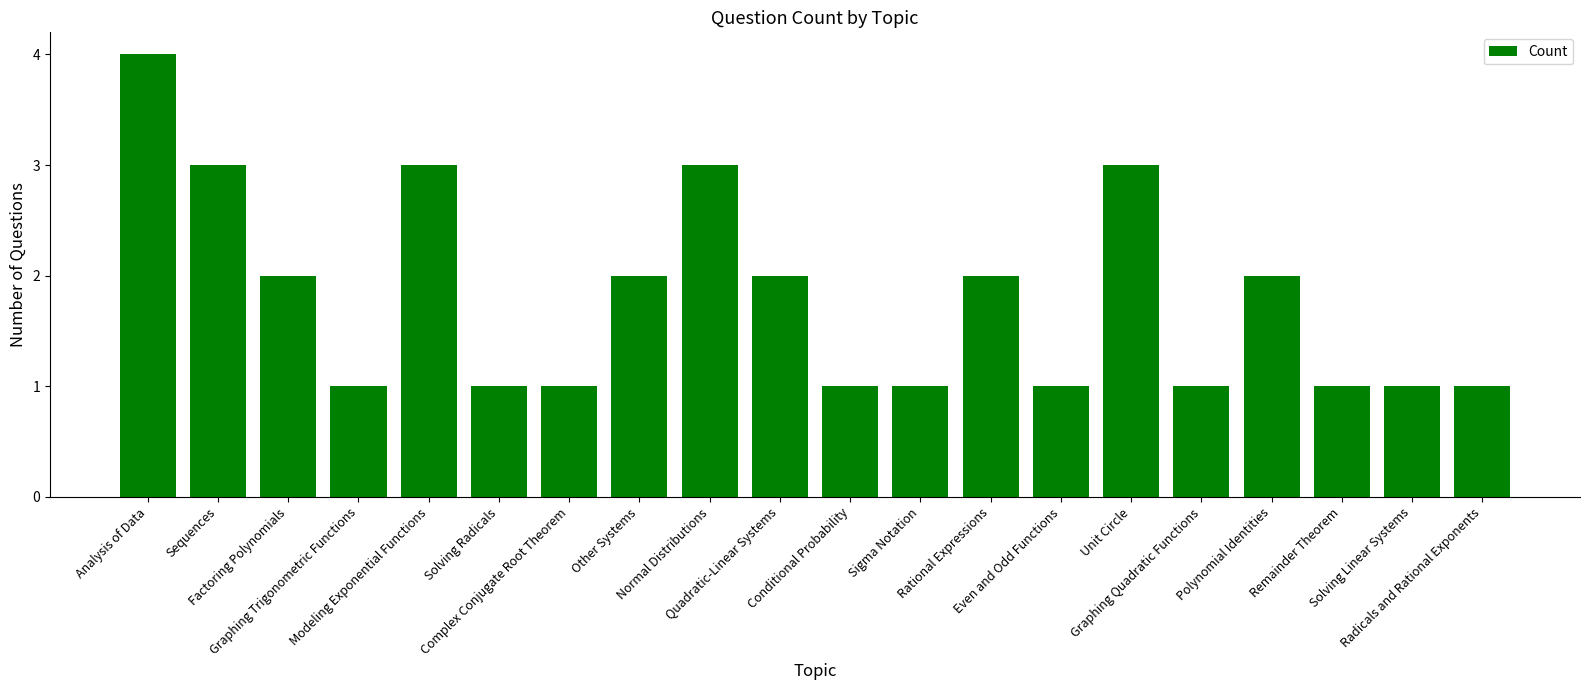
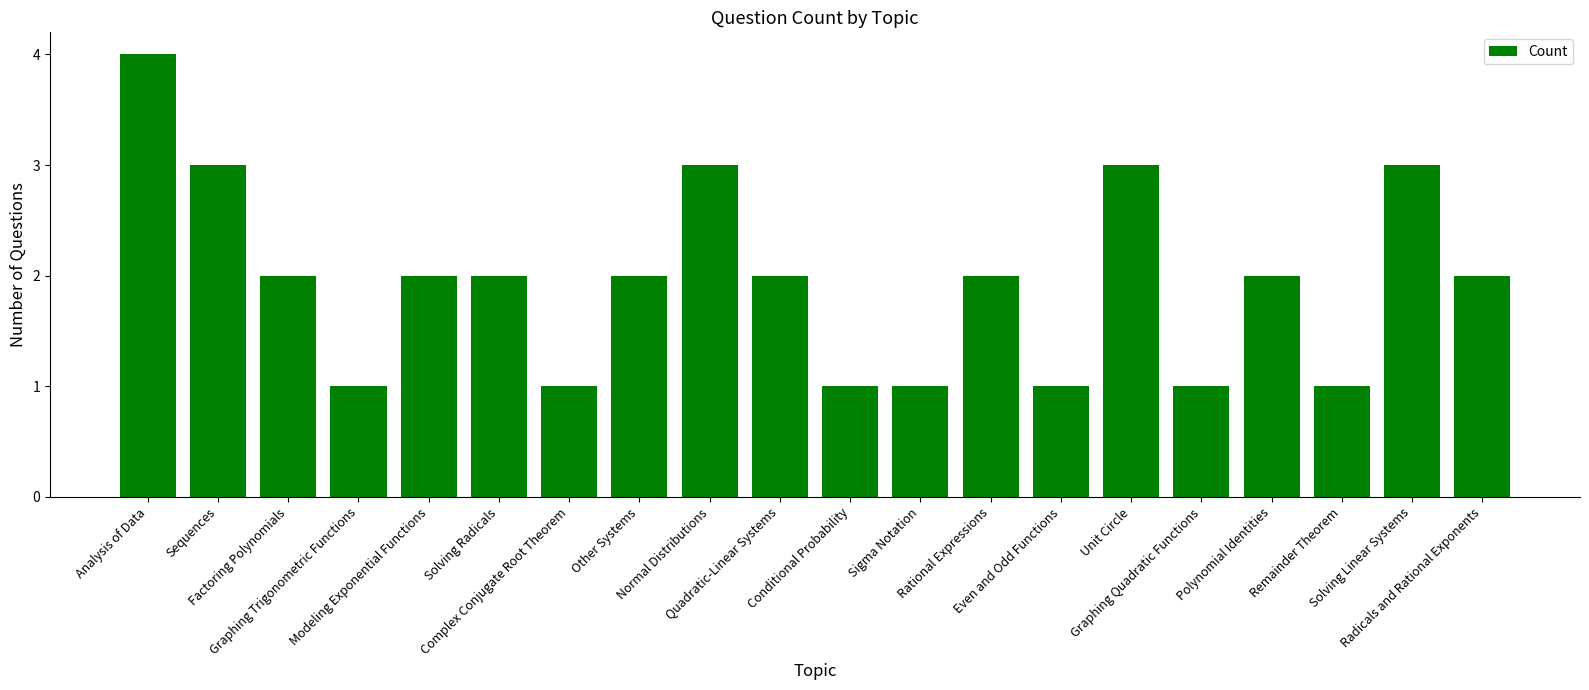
  {
    "Analysis of Data": 4,
    "Sequences": 3,
    "Factoring Polynomials": 2,
    "Graphing Trigonometric Functions": 1,
-   "Modeling Exponential Functions": 3,
-   "Solving Radicals": 1,
+   "Modeling Exponential Functions": 2,
+   "Solving Radicals": 2,
    "Complex Conjugate Root Theorem": 1,
    "Other Systems": 2,
    "Normal Distributions": 3,
    "Quadratic-Linear Systems": 2,
    "Conditional Probability": 1,
    "Sigma Notation": 1,
    "Rational Expressions": 2,
    "Even and Odd Functions": 1,
    "Unit Circle": 3,
    "Graphing Quadratic Functions": 1,
    "Polynomial Identities": 2,
    "Remainder Theorem": 1,
-   "Solving Linear Systems": 1,
-   "Radicals and Rational Exponents": 1
+   "Solving Linear Systems": 3,
+   "Radicals and Rational Exponents": 2
  }
